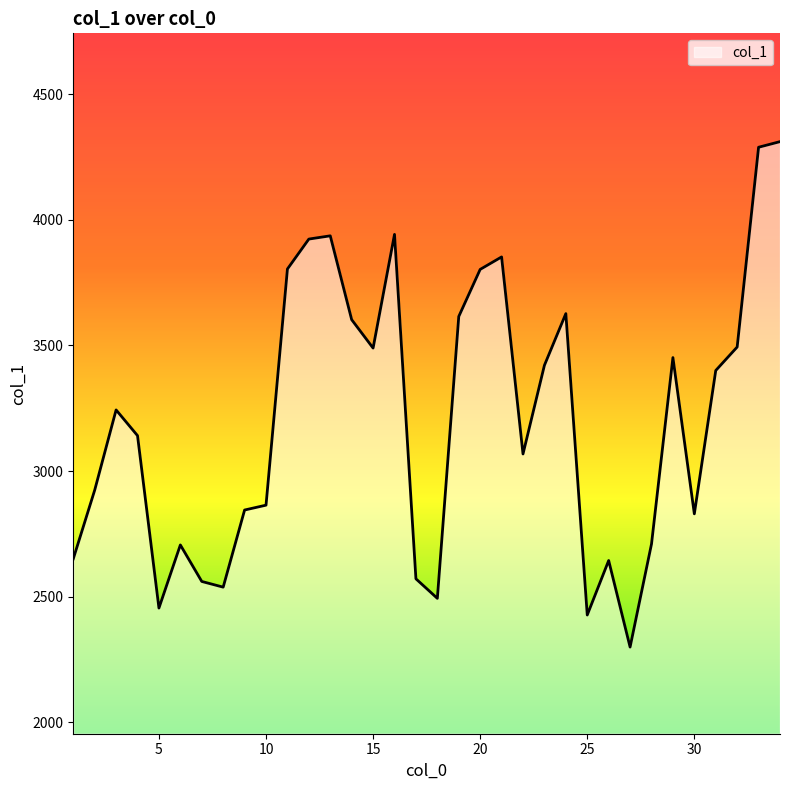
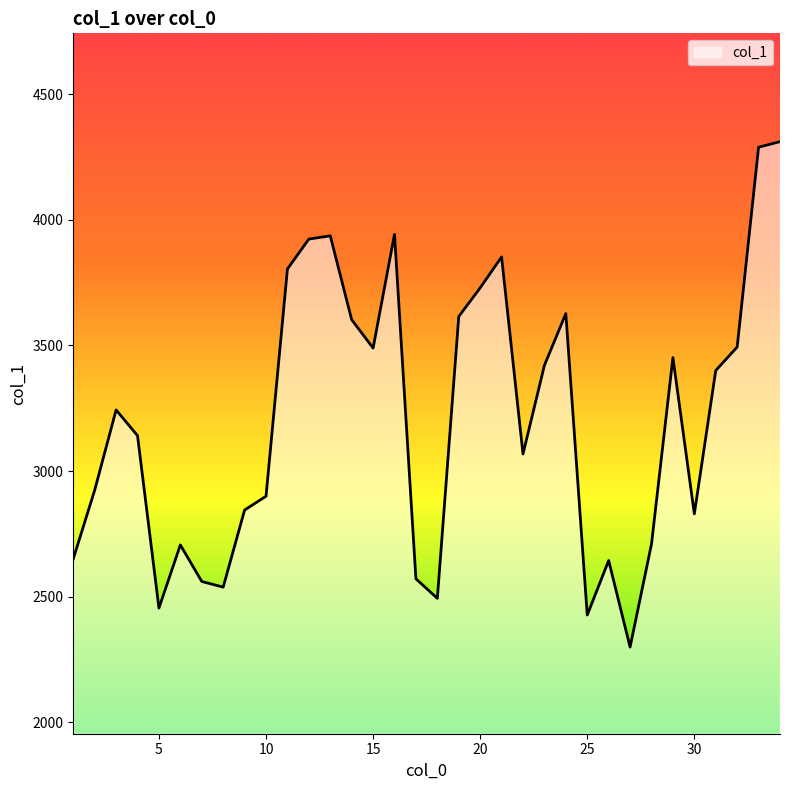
  {
    "5": 2450,
-   "10": 2860,
+   "10": 2900,
    "15": 3490,
-   "20": 3800,
+   "20": 3730,
    "25": 2430,
    "30": 2830
  }
